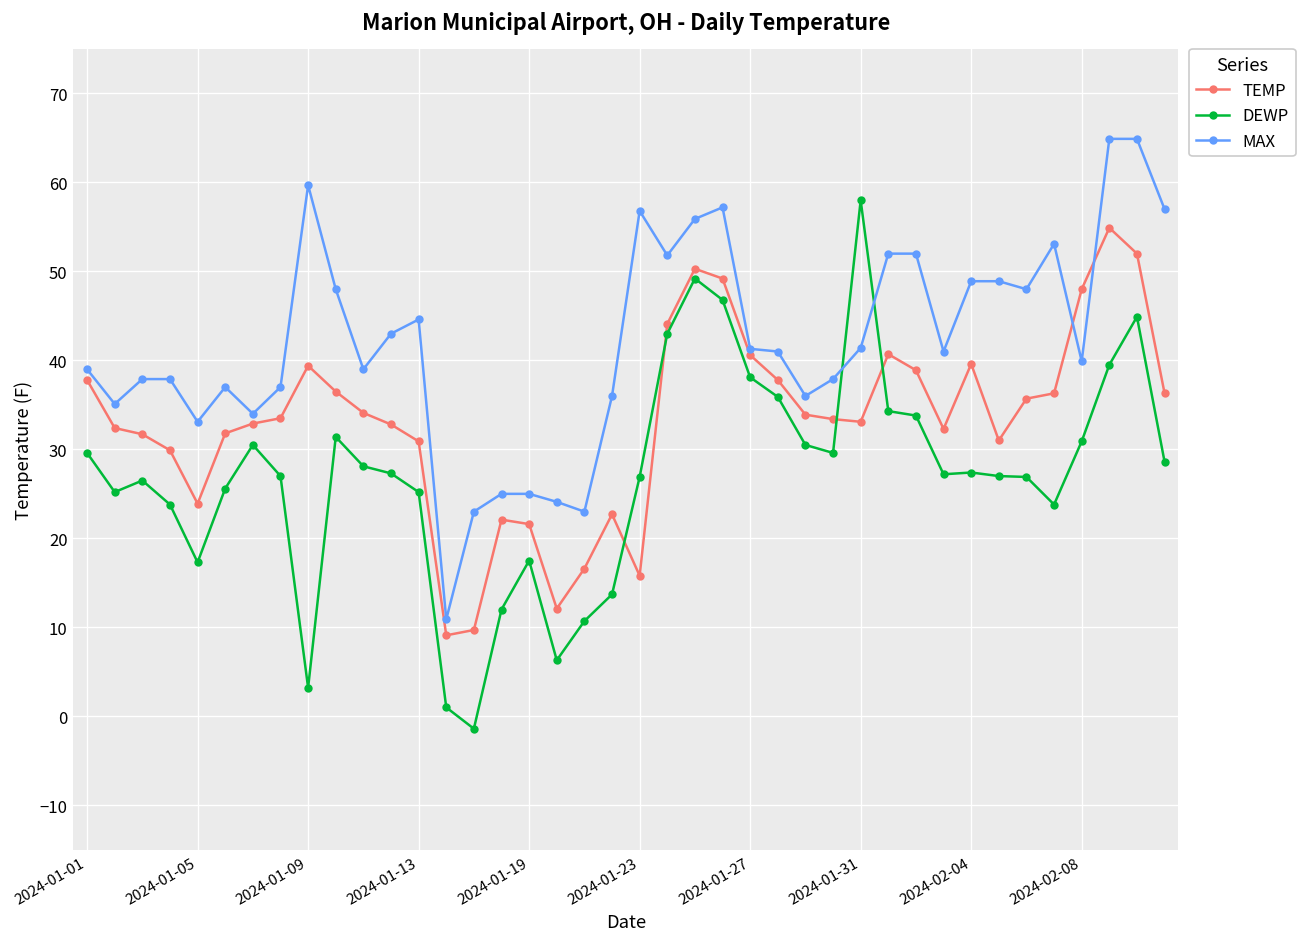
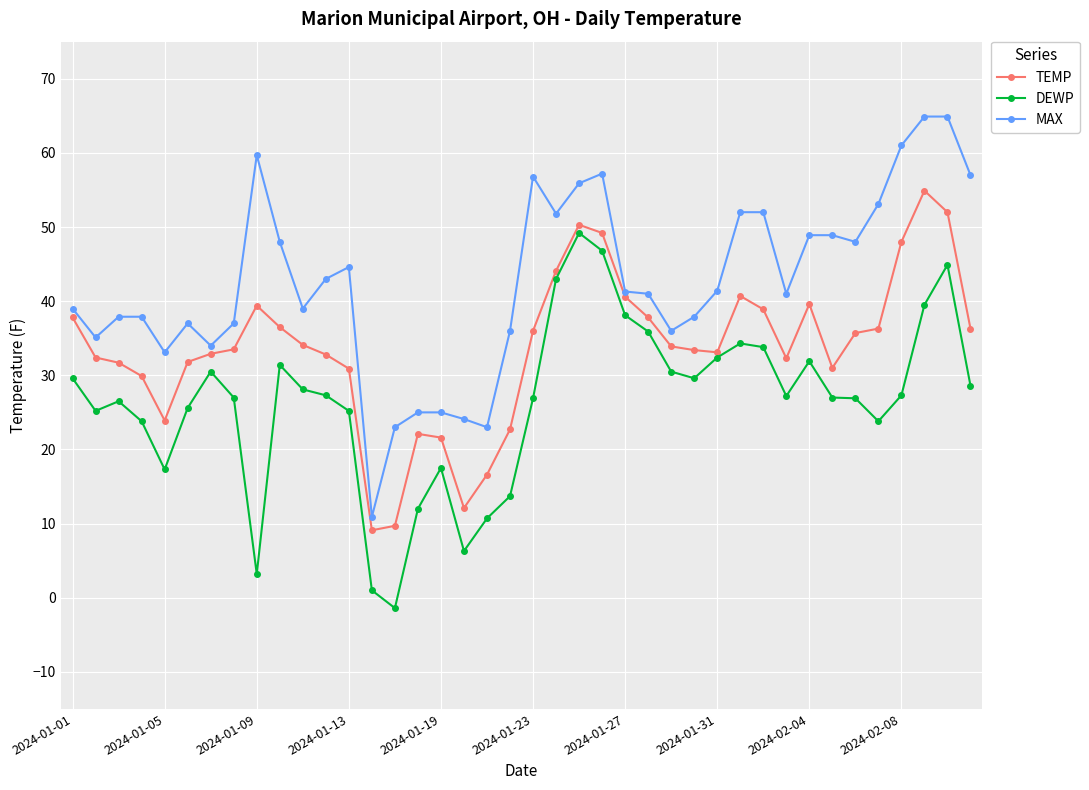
  {
    "TEMP": {
      "2024-01-01": 38,
      "2024-01-05": 24,
      "2024-01-09": 39,
      "2024-01-13": 31,
      "2024-01-19": 22,
-     "2024-01-23": 16,
+     "2024-01-23": 36,
      "2024-01-27": 41,
      "2024-01-31": 33,
      "2024-02-04": 40,
      "2024-02-08": 48
    },
    "DEWP": {
      "2024-01-01": 30,
      "2024-01-05": 17,
      "2024-01-09": 3,
      "2024-01-13": 25,
      "2024-01-19": 18,
      "2024-01-23": 27,
      "2024-01-27": 38,
-     "2024-01-31": 58,
-     "2024-02-04": 27,
-     "2024-02-08": 31
+     "2024-01-31": 32,
+     "2024-02-04": 32,
+     "2024-02-08": 27
    },
    "MAX": {
      "2024-01-01": 39,
      "2024-01-05": 33,
      "2024-01-09": 60,
      "2024-01-13": 45,
      "2024-01-19": 25,
      "2024-01-23": 57,
      "2024-01-27": 41,
      "2024-01-31": 41,
      "2024-02-04": 49,
-     "2024-02-08": 40
+     "2024-02-08": 61
    }
  }
